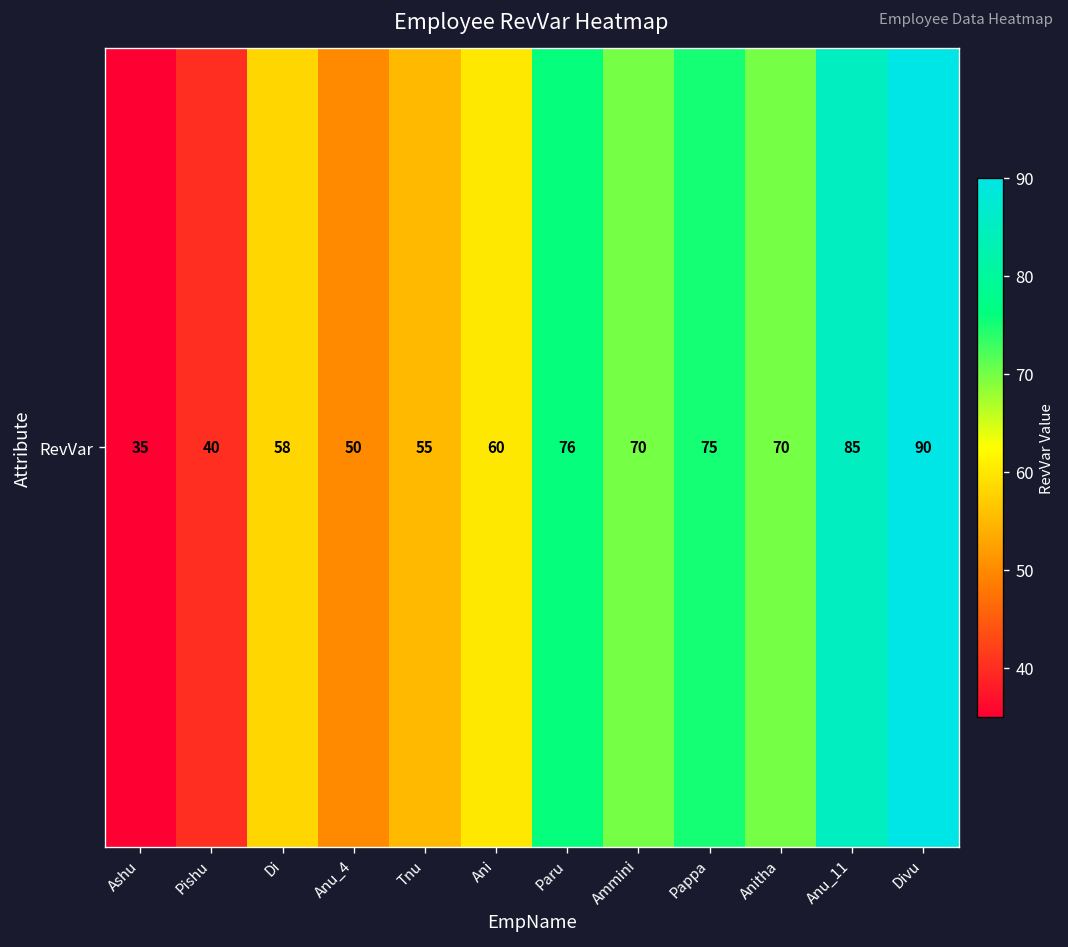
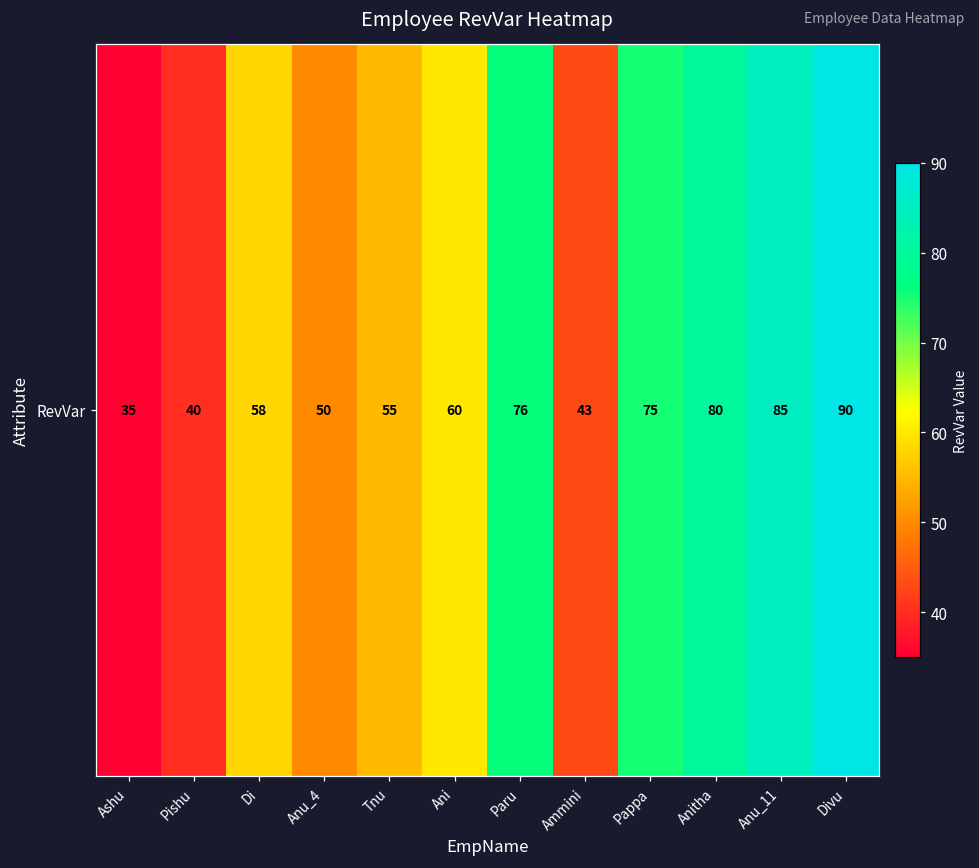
  {
    "RevVar": {
      "Ashu": 35,
      "Pishu": 40,
      "Di": 58,
      "Anu_4": 50,
      "Tnu": 55,
      "Ani": 60,
      "Paru": 76,
-     "Ammini": 70,
+     "Ammini": 43,
      "Pappa": 75,
-     "Anitha": 70,
+     "Anitha": 80,
      "Anu_11": 85,
      "Divu": 90
    }
  }
